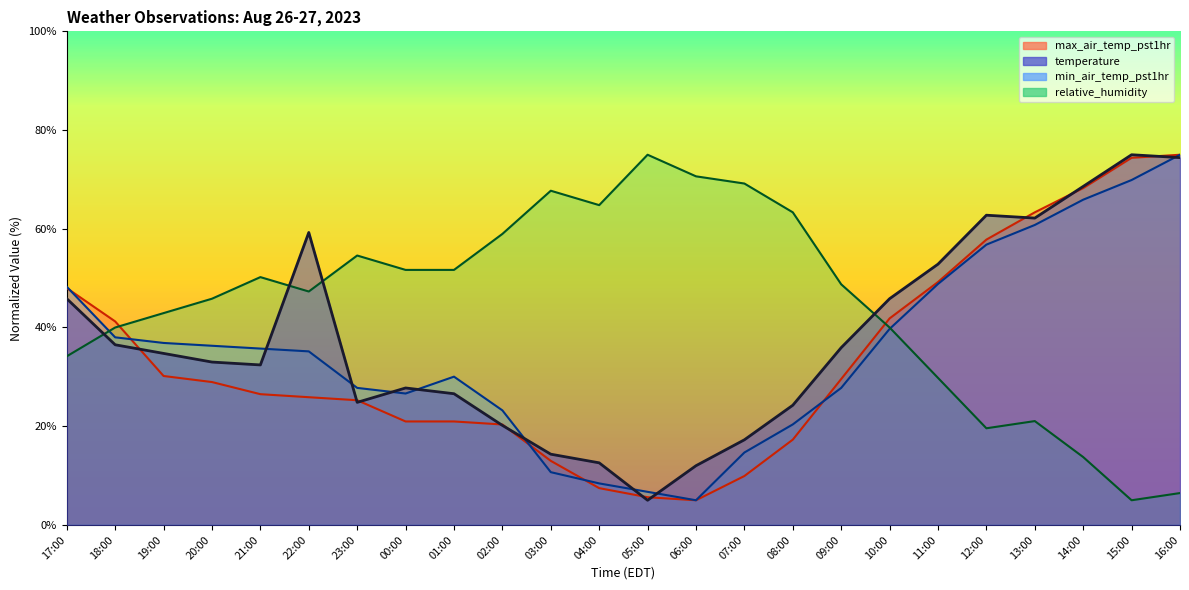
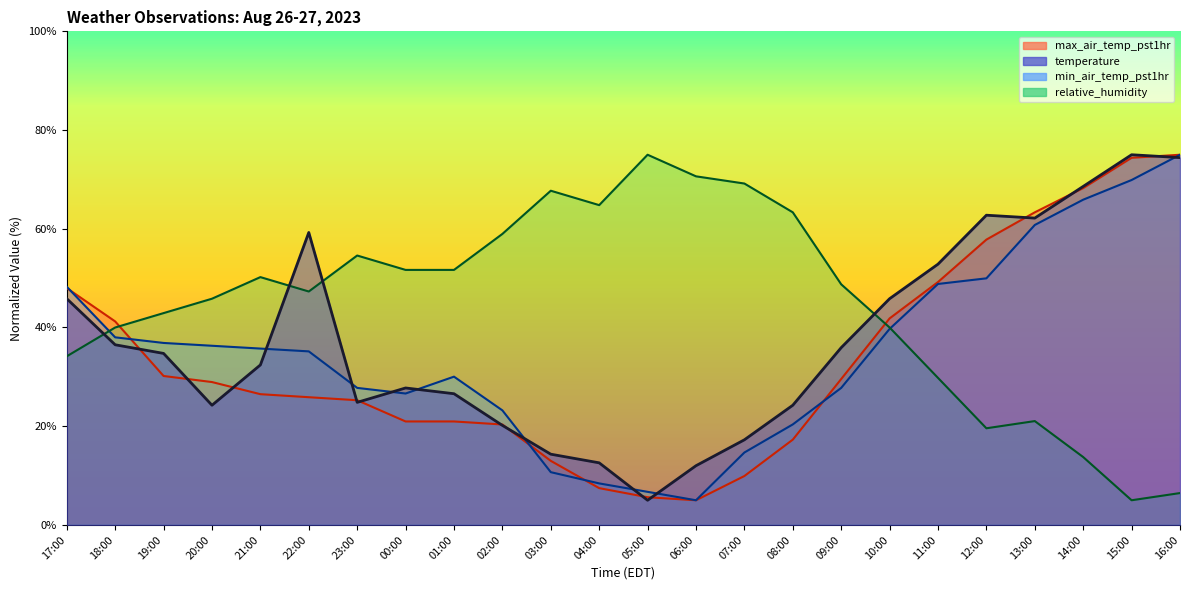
  {
    "max_air_temp_pst1hr": {
      "18:00": "41%",
      "19:00": "30%",
      "20:00": "29%",
      "21:00": "26%",
      "22:00": "26%",
      "00:00": "21%",
      "01:00": "21%",
      "03:00": "13%",
      "04:00": "7%",
      "05:00": "6%",
      "07:00": "10%",
      "08:00": "17%",
      "09:00": "30%",
      "10:00": "42%",
      "12:00": "58%",
      "13:00": "63%",
      "15:00": "74%"
    },
    "temperature": {
      "17:00": "46%",
      "18:00": "37%",
      "19:00": "35%",
-     "20:00": "33%",
+     "20:00": "24%",
      "21:00": "32%",
      "22:00": "59%",
      "00:00": "28%",
      "01:00": "27%",
      "03:00": "14%",
      "04:00": "13%",
      "05:00": "5%",
      "06:00": "12%",
      "07:00": "17%",
      "08:00": "24%",
      "09:00": "36%",
      "10:00": "46%",
      "11:00": "53%",
      "12:00": "63%",
      "13:00": "62%",
      "15:00": "75%",
      "16:00": "74%"
    },
    "min_air_temp_pst1hr": {
      "18:00": "38%",
      "19:00": "37%",
      "20:00": "36%",
      "21:00": "36%",
      "22:00": "35%",
      "23:00": "28%",
      "00:00": "27%",
      "01:00": "30%",
      "02:00": "23%",
      "03:00": "11%",
      "04:00": "8%",
      "05:00": "7%",
      "07:00": "15%",
      "08:00": "20%",
      "09:00": "28%",
-     "12:00": "57%",
+     "12:00": "50%",
      "13:00": "61%",
      "14:00": "66%",
      "15:00": "70%"
    },
    "relative_humidity": {
      "17:00": "34%",
      "18:00": "40%",
      "19:00": "43%",
      "20:00": "46%",
      "21:00": "50%",
      "22:00": "47%",
      "23:00": "55%",
      "00:00": "52%",
      "01:00": "52%",
      "02:00": "59%",
      "03:00": "68%",
      "04:00": "65%",
      "05:00": "75%",
      "06:00": "71%",
      "07:00": "69%",
      "08:00": "63%",
      "09:00": "49%",
      "11:00": "30%",
      "12:00": "20%",
      "13:00": "21%",
      "14:00": "14%",
      "15:00": "5%",
      "16:00": "6%"
    }
  }
